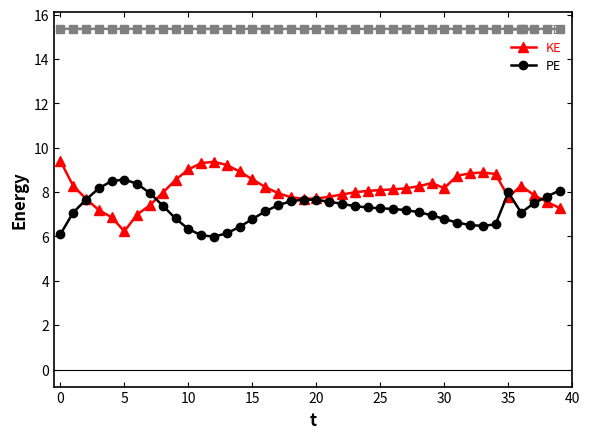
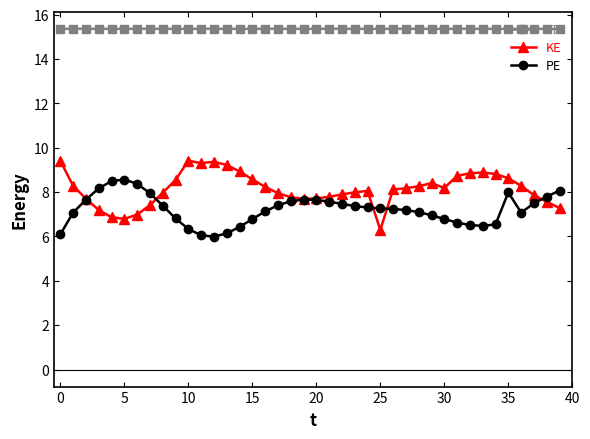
  {
    "KE": {
      "0": 9.4,
-     "5": 6.2,
-     "10": 9.0,
+     "5": 6.8,
+     "10": 9.4,
      "15": 8.6,
-     "25": 8.1,
+     "25": 6.3,
      "30": 8.2,
-     "35": 7.8
+     "35": 8.6
    },
    "PE": {
      "0": 6.1,
      "5": 8.6,
      "10": 6.3,
      "15": 6.8,
      "25": 7.3,
      "30": 6.8,
      "35": 8.0
    }
  }
